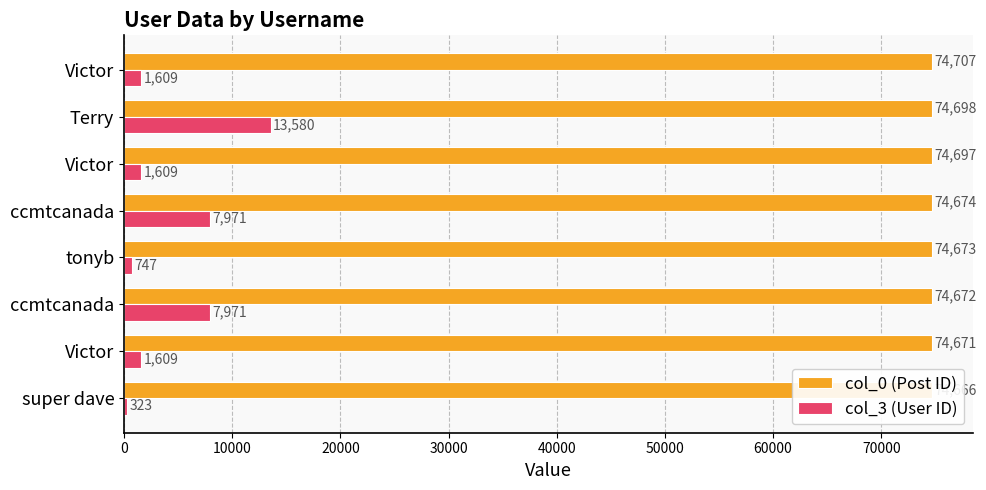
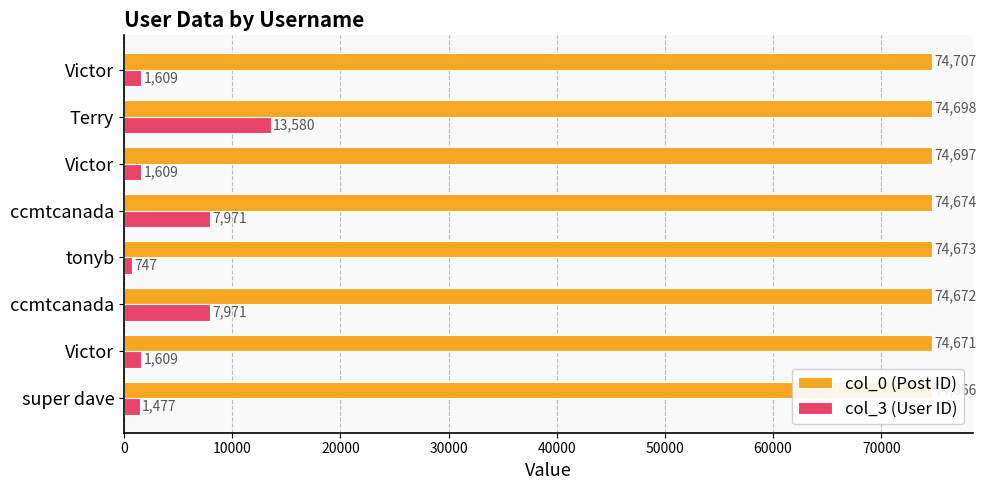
  {
    "col_0 (Post ID)": {
      "Terry": "74,698",
      "tonyb": "74,673"
    },
    "col_3 (User ID)": {
      "Terry": "13,580",
      "tonyb": "747",
-     "super dave": "323"
+     "super dave": "1,477"
    }
  }
